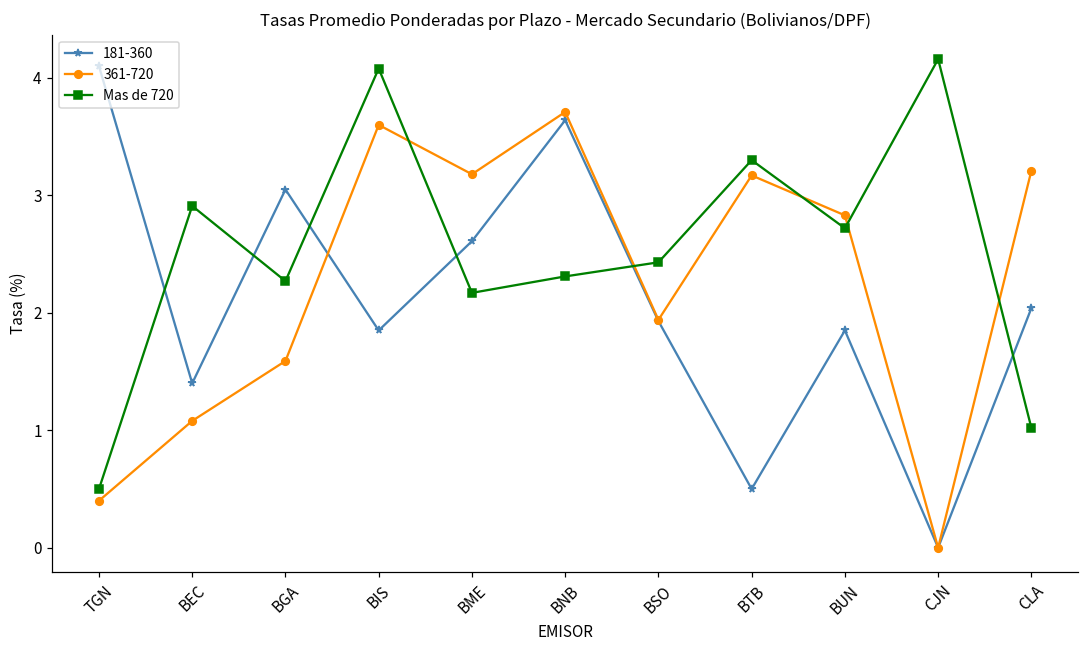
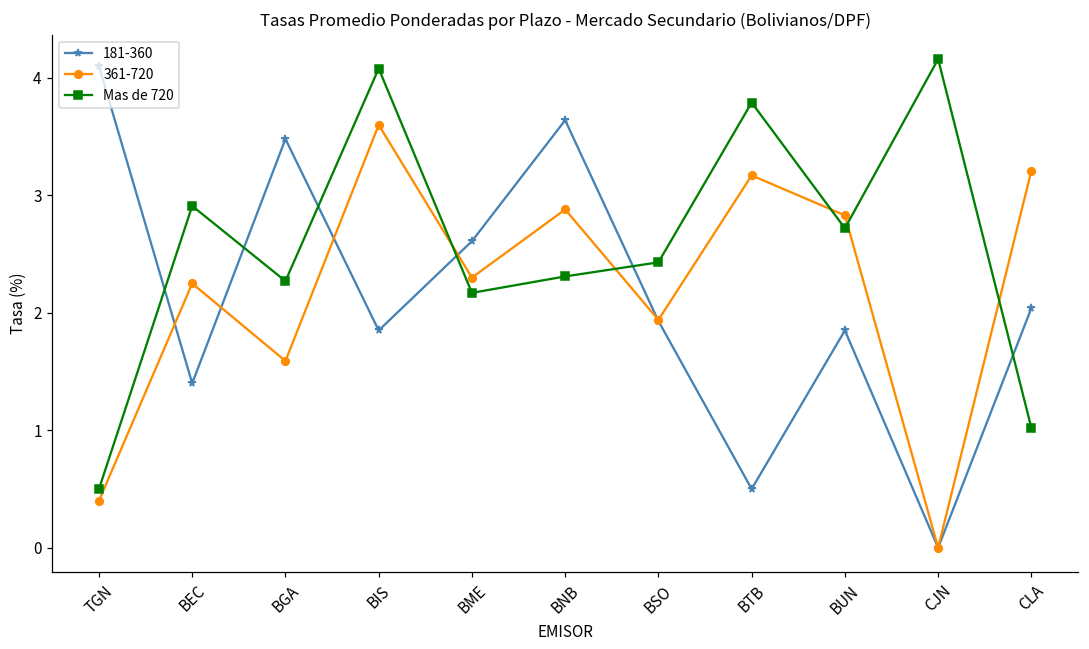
  {
    "181-360": {
      "BEC": 1.40,
-     "BGA": 3.05,
+     "BGA": 3.48,
      "BIS": 1.85,
      "BME": 2.61,
      "BNB": 3.64,
      "BTB": 0.50,
      "BUN": 1.85,
      "CLA": 2.04
    },
    "361-720": {
      "TGN": 0.40,
-     "BEC": 1.08,
+     "BEC": 2.25,
      "BGA": 1.59,
      "BIS": 3.60,
-     "BME": 3.18,
-     "BNB": 3.71,
+     "BME": 2.30,
+     "BNB": 2.88,
      "BTB": 3.17,
      "BUN": 2.83,
      "CLA": 3.21
    },
    "Mas de 720": {
      "TGN": 0.50,
      "BEC": 2.91,
      "BGA": 2.27,
      "BIS": 4.08,
      "BME": 2.17,
      "BNB": 2.31,
      "BSO": 2.43,
-     "BTB": 3.30,
+     "BTB": 3.79,
      "BUN": 2.72,
      "CJN": 4.16,
      "CLA": 1.02
    }
  }
